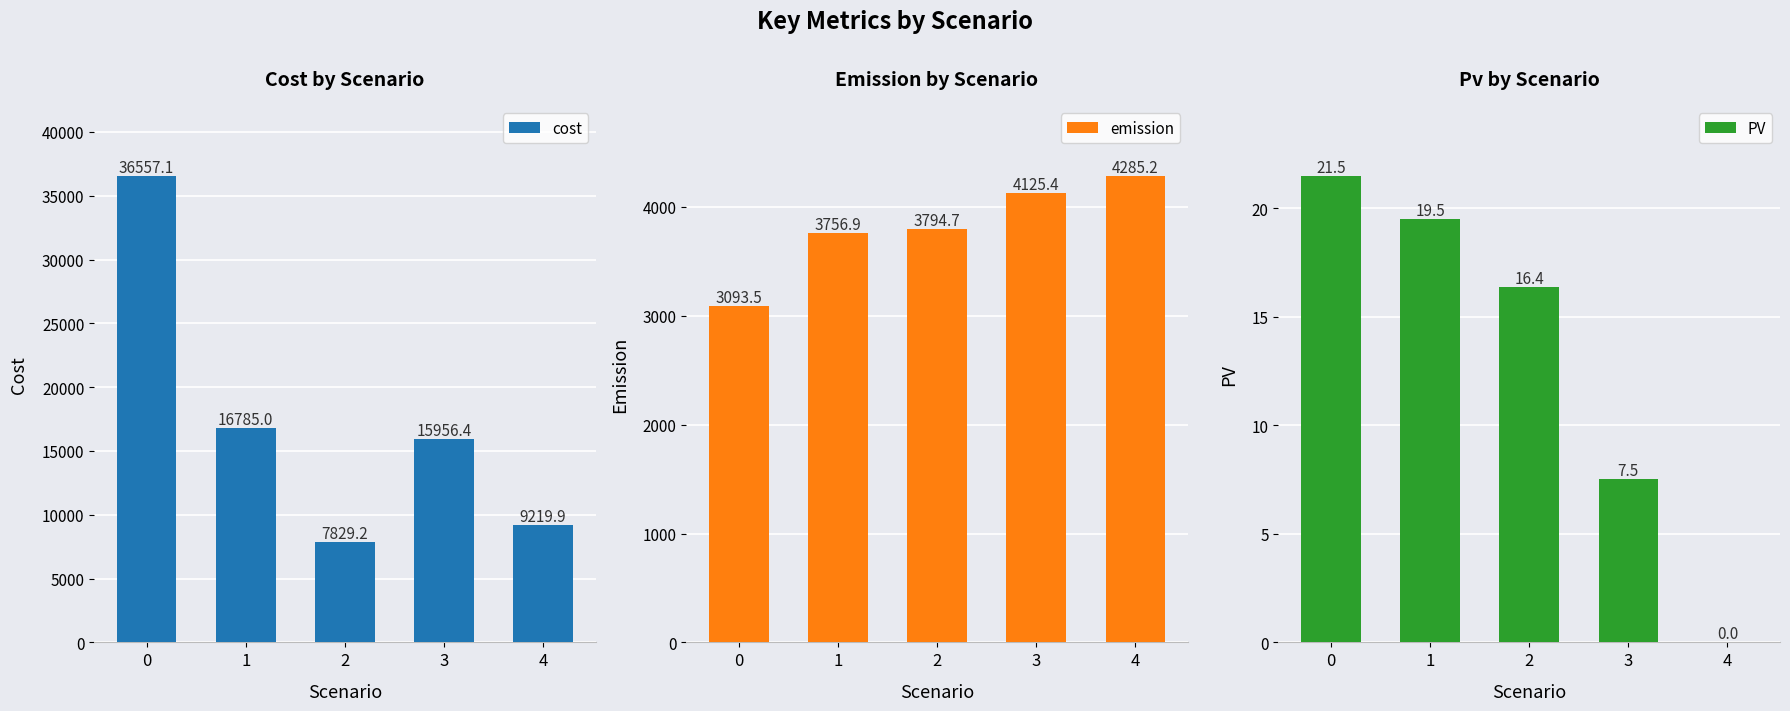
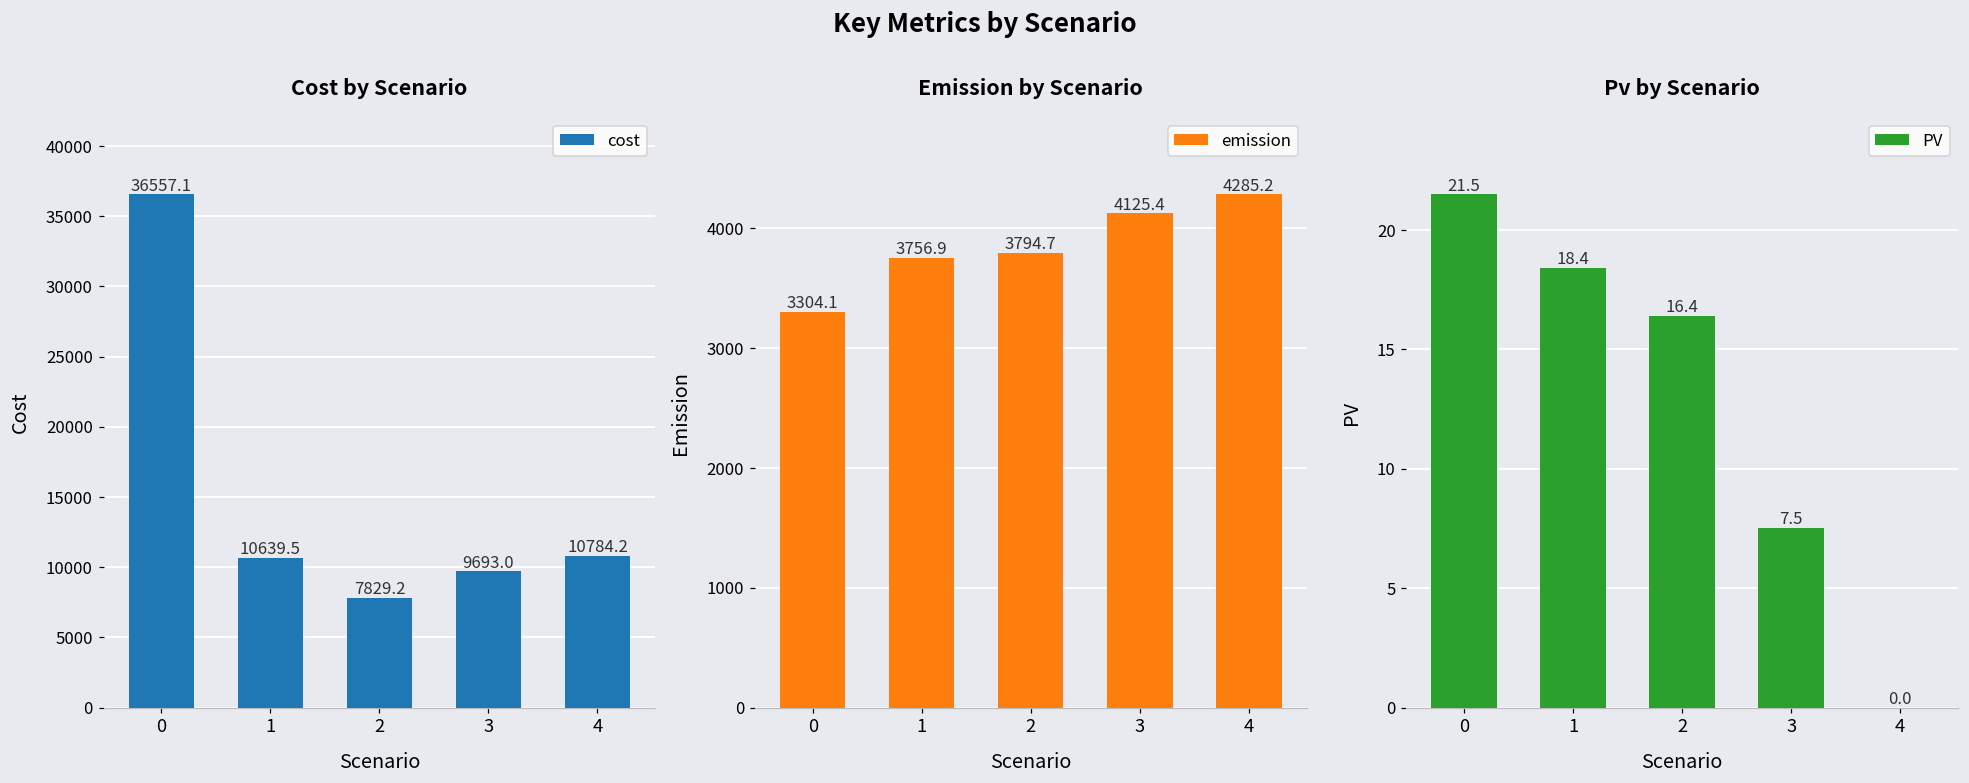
  {
    "Cost by Scenario": {
      "0": 36557.1,
-     "1": 16785.0,
+     "1": 10639.5,
      "2": 7829.2,
-     "3": 15956.4,
-     "4": 9219.9
+     "3": 9693.0,
+     "4": 10784.2
    },
    "Emission by Scenario": {
-     "0": 3093.5,
+     "0": 3304.1,
      "1": 3756.9,
      "2": 3794.7,
      "3": 4125.4,
      "4": 4285.2
    },
    "Pv by Scenario": {
      "0": 21.5,
-     "1": 19.5,
+     "1": 18.4,
      "2": 16.4,
      "3": 7.5,
      "4": 0.0
    }
  }
